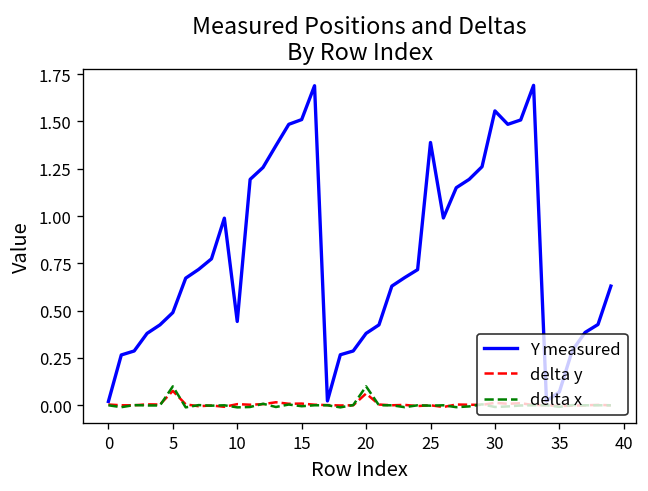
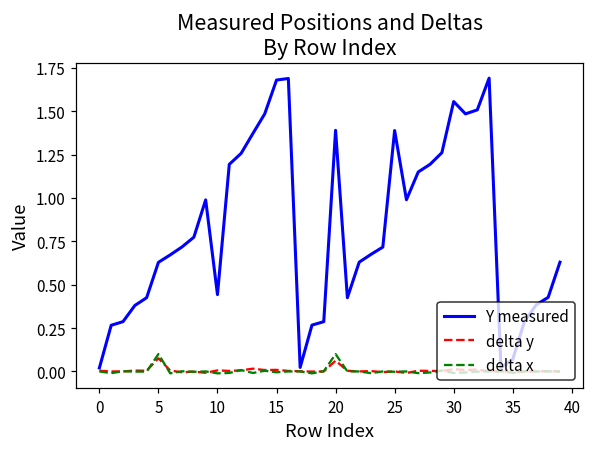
  {
    "Y measured": {
-     "5": 0.49,
+     "5": 0.63,
      "10": 0.44,
-     "15": 1.51,
-     "20": 0.38,
+     "15": 1.68,
+     "20": 1.39,
      "25": 1.39,
      "30": 1.56
    },
    "delta y": {
      "5": 0.08,
      "10": 0.01,
      "20": 0.06
    },
    "delta x": {
      "5": 0.10,
      "10": -0.01,
      "20": 0.10
    }
  }
